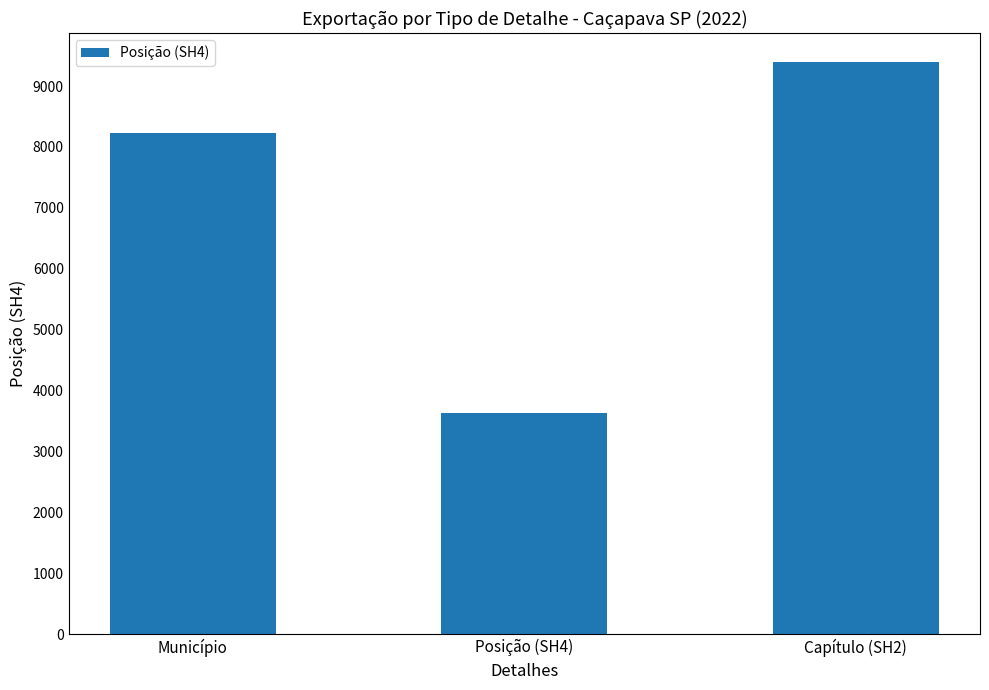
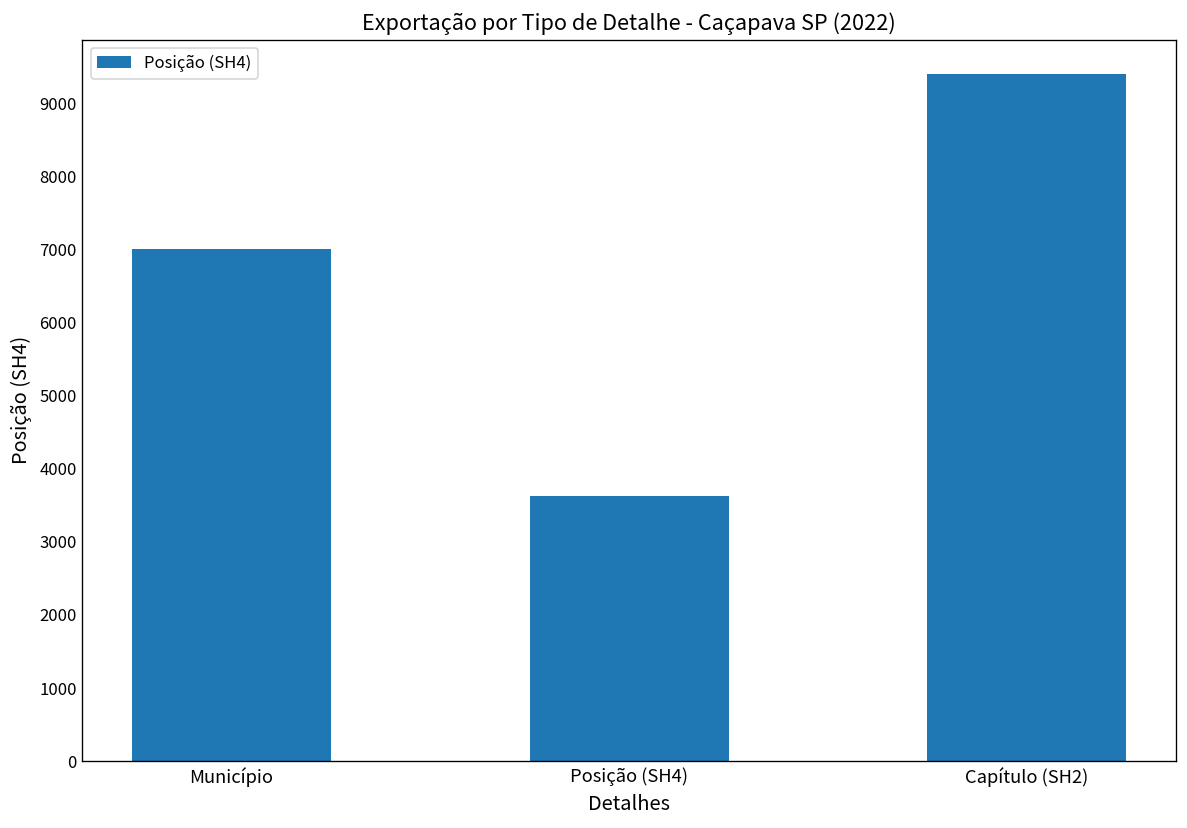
  {
-   "Município": 8200,
+   "Município": 7000,
    "Posição (SH4)": 3600,
    "Capítulo (SH2)": 9400
  }
